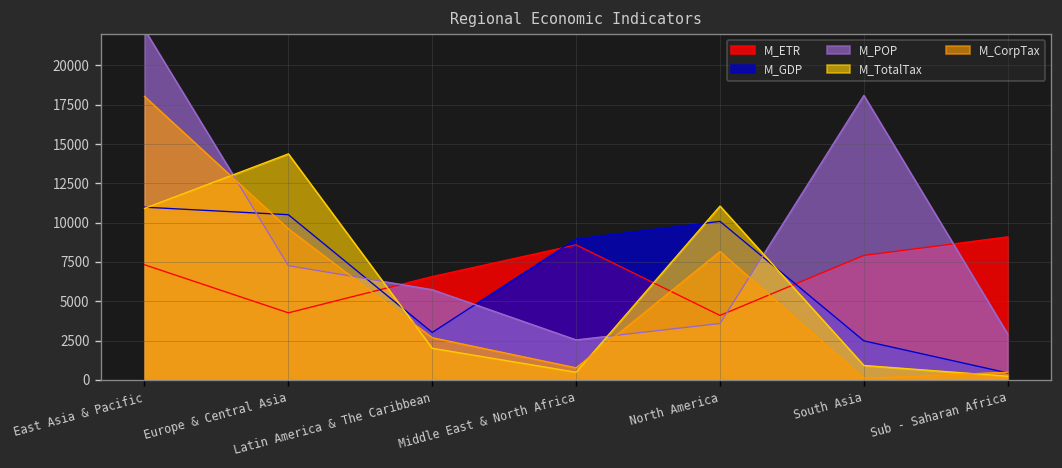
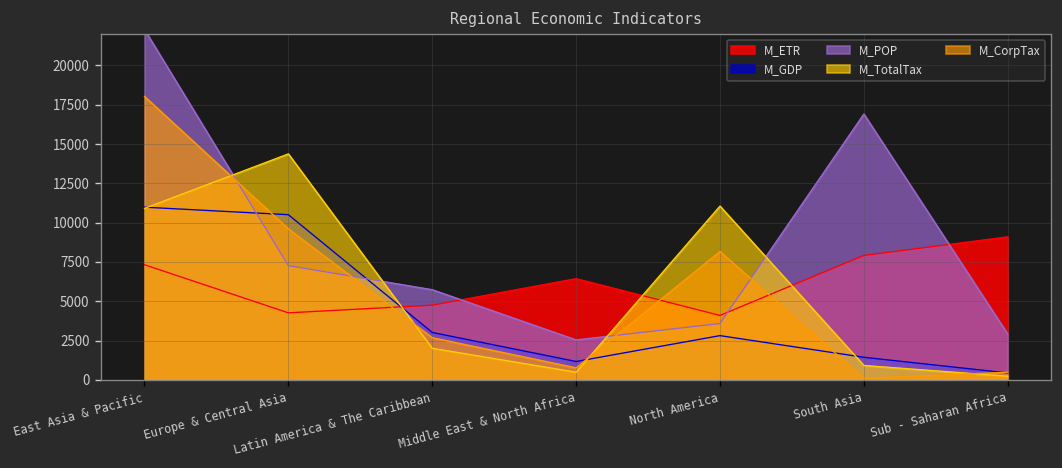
  {
    "M_ETR": {
      "East Asia & Pacific": 7300,
      "Europe & Central Asia": 4300,
-     "Latin America & The Caribbean": 6600,
-     "Middle East & North Africa": 8600,
+     "Latin America & The Caribbean": 4700,
+     "Middle East & North Africa": 6400,
      "North America": 4100,
      "South Asia": 7900,
      "Sub - Saharan Africa": 9100
    },
    "M_GDP": {
      "Europe & Central Asia": 10500,
      "Latin America & The Caribbean": 3000,
-     "Middle East & North Africa": 9000,
-     "North America": 10100,
-     "South Asia": 2500
+     "Middle East & North Africa": 1200,
+     "North America": 2800,
+     "South Asia": 1400
    },
    "M_POP": {
      "Europe & Central Asia": 7300,
      "Latin America & The Caribbean": 5700,
      "Middle East & North Africa": 2500,
      "North America": 3600,
-     "South Asia": 18100,
+     "South Asia": 16900,
      "Sub - Saharan Africa": 2900
    }
  }
